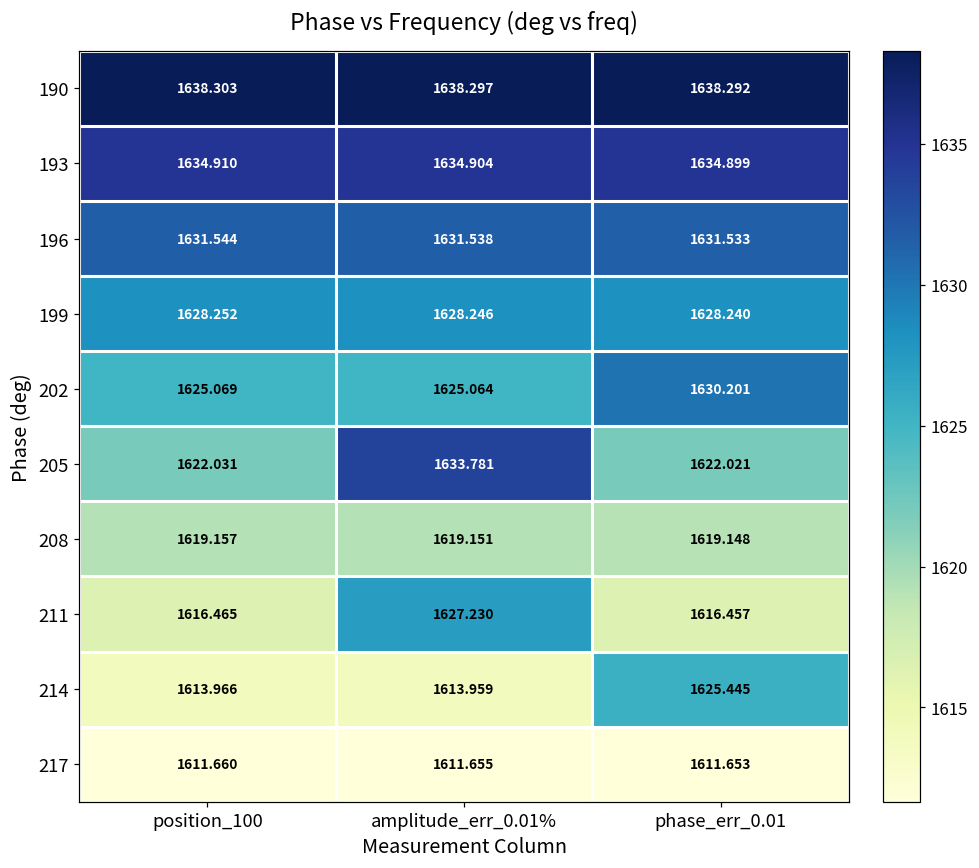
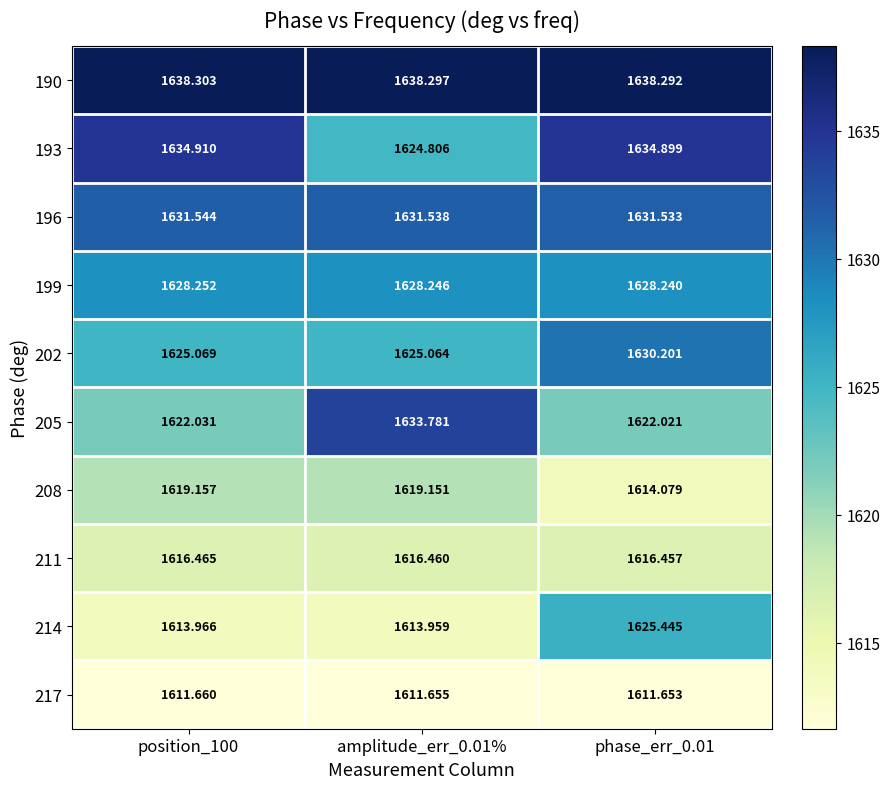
  {
    "190": {
      "position_100": 1638.303,
      "amplitude_err_0.01%": 1638.297,
      "phase_err_0.01": 1638.292
    },
    "193": {
      "position_100": 1634.910,
-     "amplitude_err_0.01%": 1634.904,
+     "amplitude_err_0.01%": 1624.806,
      "phase_err_0.01": 1634.899
    },
    "196": {
      "position_100": 1631.544,
      "amplitude_err_0.01%": 1631.538,
      "phase_err_0.01": 1631.533
    },
    "199": {
      "position_100": 1628.252,
      "amplitude_err_0.01%": 1628.246,
      "phase_err_0.01": 1628.240
    },
    "202": {
      "position_100": 1625.069,
      "amplitude_err_0.01%": 1625.064,
      "phase_err_0.01": 1630.201
    },
    "205": {
      "position_100": 1622.031,
      "amplitude_err_0.01%": 1633.781,
      "phase_err_0.01": 1622.021
    },
    "208": {
      "position_100": 1619.157,
      "amplitude_err_0.01%": 1619.151,
-     "phase_err_0.01": 1619.148
+     "phase_err_0.01": 1614.079
    },
    "211": {
      "position_100": 1616.465,
-     "amplitude_err_0.01%": 1627.230,
+     "amplitude_err_0.01%": 1616.460,
      "phase_err_0.01": 1616.457
    },
    "214": {
      "position_100": 1613.966,
      "amplitude_err_0.01%": 1613.959,
      "phase_err_0.01": 1625.445
    },
    "217": {
      "position_100": 1611.660,
      "amplitude_err_0.01%": 1611.655,
      "phase_err_0.01": 1611.653
    }
  }
